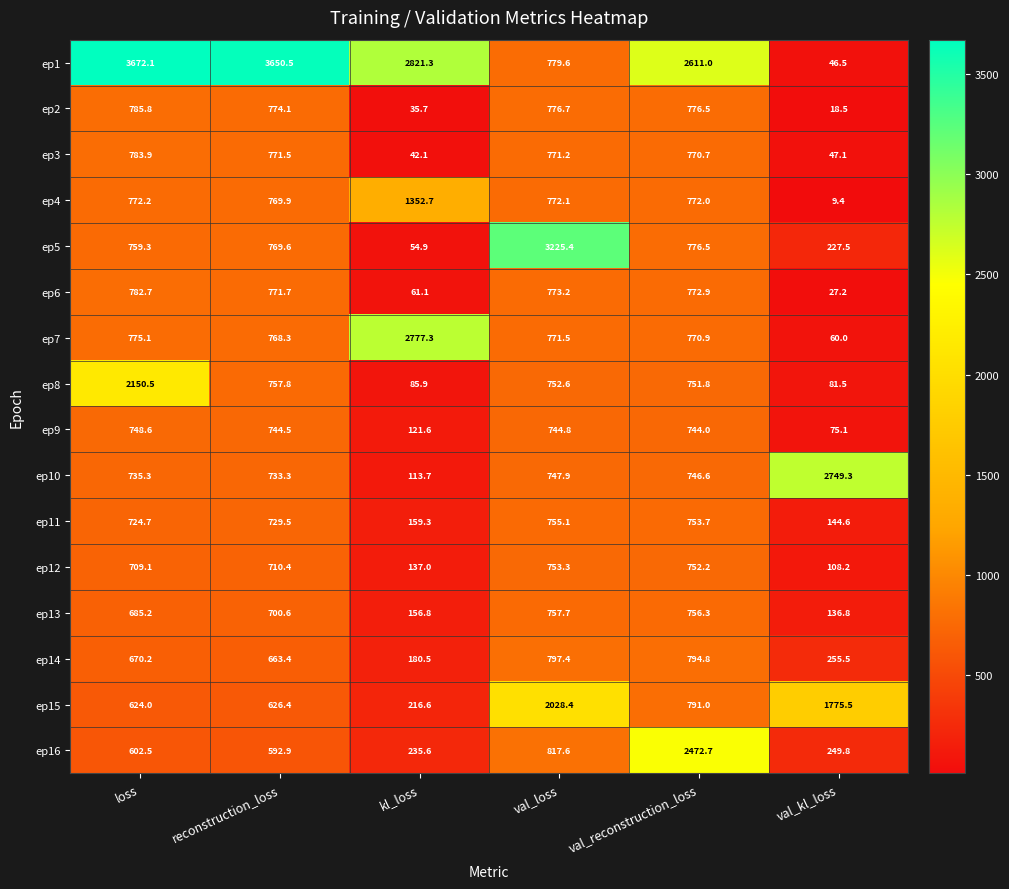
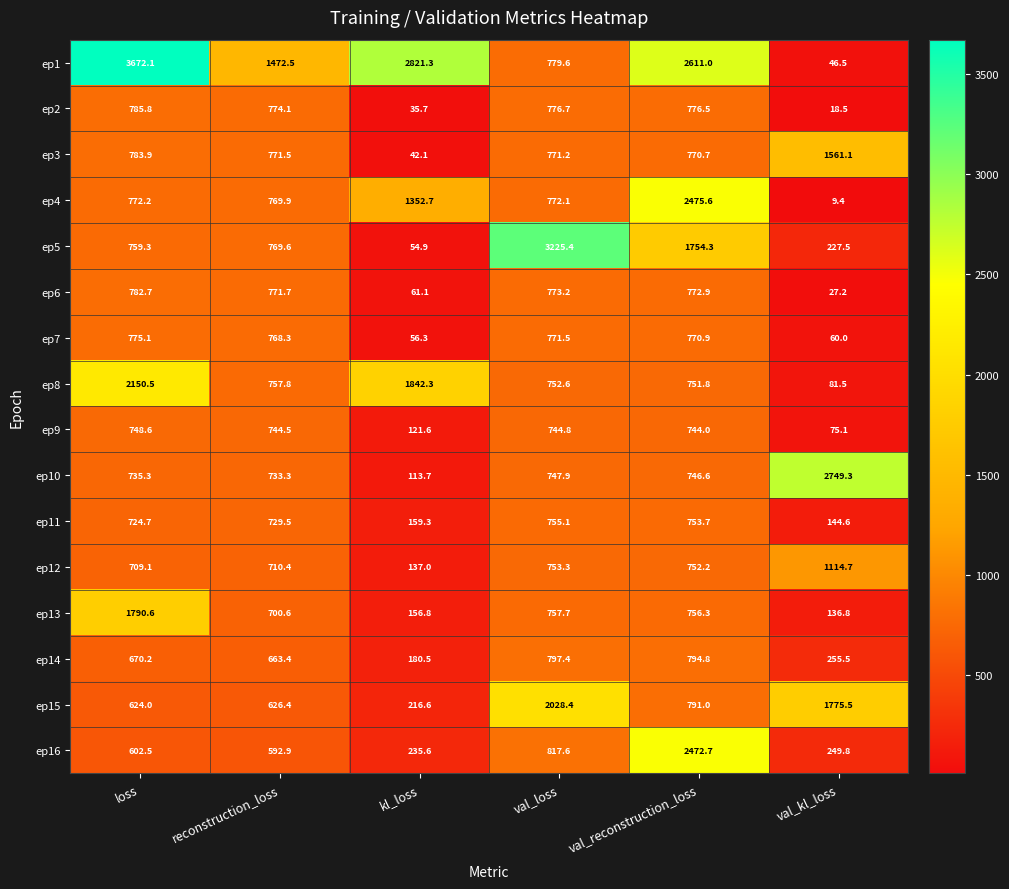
  {
    "ep1": {
      "loss": 3672.1,
-     "reconstruction_loss": 3650.5,
+     "reconstruction_loss": 1472.5,
      "kl_loss": 2821.3,
      "val_loss": 779.6,
      "val_reconstruction_loss": 2611.0,
      "val_kl_loss": 46.5
    },
    "ep2": {
      "loss": 785.8,
      "reconstruction_loss": 774.1,
      "kl_loss": 35.7,
      "val_loss": 776.7,
      "val_reconstruction_loss": 776.5,
      "val_kl_loss": 18.5
    },
    "ep3": {
      "loss": 783.9,
      "reconstruction_loss": 771.5,
      "kl_loss": 42.1,
      "val_loss": 771.2,
      "val_reconstruction_loss": 770.7,
-     "val_kl_loss": 47.1
+     "val_kl_loss": 1561.1
    },
    "ep4": {
      "loss": 772.2,
      "reconstruction_loss": 769.9,
      "kl_loss": 1352.7,
      "val_loss": 772.1,
-     "val_reconstruction_loss": 772.0,
+     "val_reconstruction_loss": 2475.6,
      "val_kl_loss": 9.4
    },
    "ep5": {
      "loss": 759.3,
      "reconstruction_loss": 769.6,
      "kl_loss": 54.9,
      "val_loss": 3225.4,
-     "val_reconstruction_loss": 776.5,
+     "val_reconstruction_loss": 1754.3,
      "val_kl_loss": 227.5
    },
    "ep6": {
      "loss": 782.7,
      "reconstruction_loss": 771.7,
      "kl_loss": 61.1,
      "val_loss": 773.2,
      "val_reconstruction_loss": 772.9,
      "val_kl_loss": 27.2
    },
    "ep7": {
      "loss": 775.1,
      "reconstruction_loss": 768.3,
-     "kl_loss": 2777.3,
+     "kl_loss": 56.3,
      "val_loss": 771.5,
      "val_reconstruction_loss": 770.9,
      "val_kl_loss": 60.0
    },
    "ep8": {
      "loss": 2150.5,
      "reconstruction_loss": 757.8,
-     "kl_loss": 85.9,
+     "kl_loss": 1842.3,
      "val_loss": 752.6,
      "val_reconstruction_loss": 751.8,
      "val_kl_loss": 81.5
    },
    "ep9": {
      "loss": 748.6,
      "reconstruction_loss": 744.5,
      "kl_loss": 121.6,
      "val_loss": 744.8,
      "val_reconstruction_loss": 744.0,
      "val_kl_loss": 75.1
    },
    "ep10": {
      "loss": 735.3,
      "reconstruction_loss": 733.3,
      "kl_loss": 113.7,
      "val_loss": 747.9,
      "val_reconstruction_loss": 746.6,
      "val_kl_loss": 2749.3
    },
    "ep11": {
      "loss": 724.7,
      "reconstruction_loss": 729.5,
      "kl_loss": 159.3,
      "val_loss": 755.1,
      "val_reconstruction_loss": 753.7,
      "val_kl_loss": 144.6
    },
    "ep12": {
      "loss": 709.1,
      "reconstruction_loss": 710.4,
      "kl_loss": 137.0,
      "val_loss": 753.3,
      "val_reconstruction_loss": 752.2,
-     "val_kl_loss": 108.2
+     "val_kl_loss": 1114.7
    },
    "ep13": {
-     "loss": 685.2,
+     "loss": 1790.6,
      "reconstruction_loss": 700.6,
      "kl_loss": 156.8,
      "val_loss": 757.7,
      "val_reconstruction_loss": 756.3,
      "val_kl_loss": 136.8
    },
    "ep14": {
      "loss": 670.2,
      "reconstruction_loss": 663.4,
      "kl_loss": 180.5,
      "val_loss": 797.4,
      "val_reconstruction_loss": 794.8,
      "val_kl_loss": 255.5
    },
    "ep15": {
      "loss": 624.0,
      "reconstruction_loss": 626.4,
      "kl_loss": 216.6,
      "val_loss": 2028.4,
      "val_reconstruction_loss": 791.0,
      "val_kl_loss": 1775.5
    },
    "ep16": {
      "loss": 602.5,
      "reconstruction_loss": 592.9,
      "kl_loss": 235.6,
      "val_loss": 817.6,
      "val_reconstruction_loss": 2472.7,
      "val_kl_loss": 249.8
    }
  }
